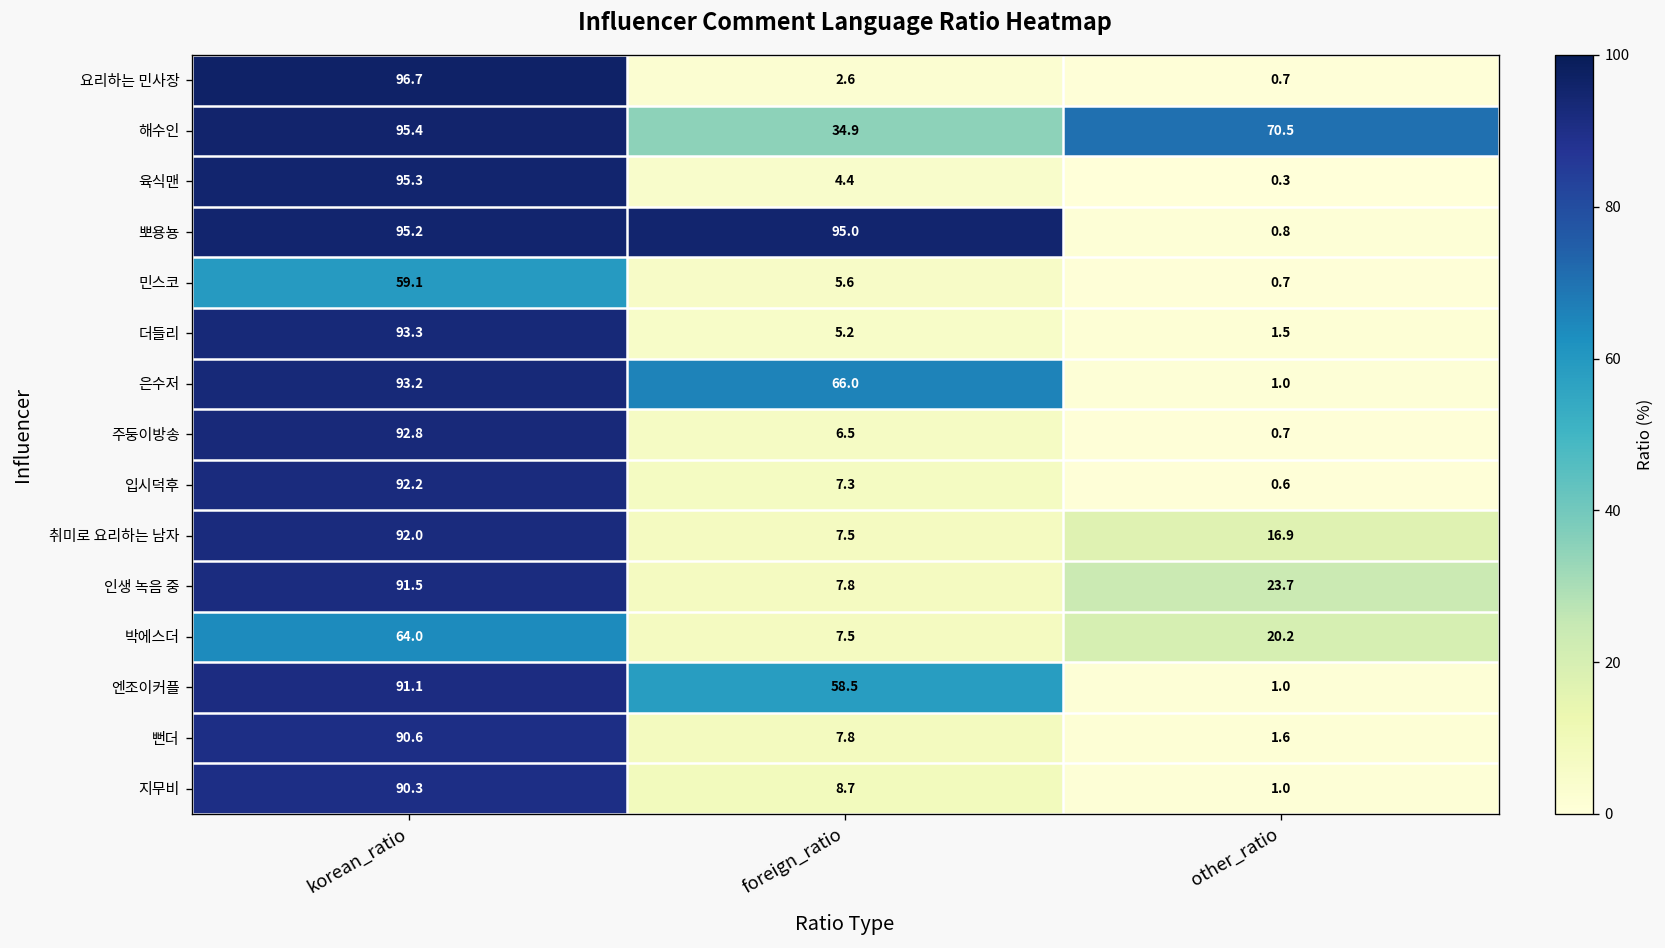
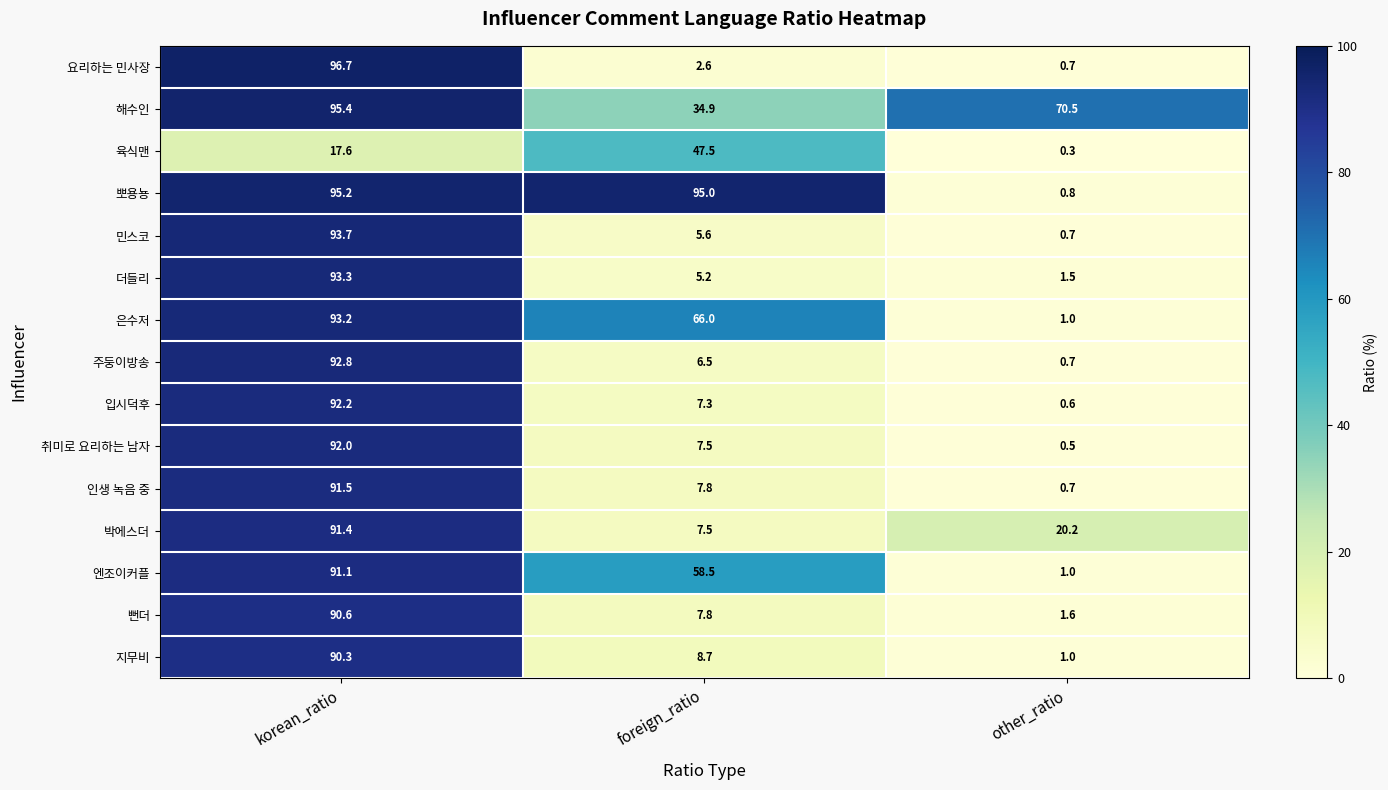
  {
    "요리하는 민사장": {
      "korean_ratio": 96.7,
      "foreign_ratio": 2.6,
      "other_ratio": 0.7
    },
    "해수인": {
      "korean_ratio": 95.4,
      "foreign_ratio": 34.9,
      "other_ratio": 70.5
    },
    "육식맨": {
-     "korean_ratio": 95.3,
-     "foreign_ratio": 4.4,
+     "korean_ratio": 17.6,
+     "foreign_ratio": 47.5,
      "other_ratio": 0.3
    },
    "뽀용뇽": {
      "korean_ratio": 95.2,
      "foreign_ratio": 95.0,
      "other_ratio": 0.8
    },
    "민스코": {
-     "korean_ratio": 59.1,
+     "korean_ratio": 93.7,
      "foreign_ratio": 5.6,
      "other_ratio": 0.7
    },
    "더들리": {
      "korean_ratio": 93.3,
      "foreign_ratio": 5.2,
      "other_ratio": 1.5
    },
    "은수저": {
      "korean_ratio": 93.2,
      "foreign_ratio": 66.0,
      "other_ratio": 1.0
    },
    "주둥이방송": {
      "korean_ratio": 92.8,
      "foreign_ratio": 6.5,
      "other_ratio": 0.7
    },
    "입시덕후": {
      "korean_ratio": 92.2,
      "foreign_ratio": 7.3,
      "other_ratio": 0.6
    },
    "취미로 요리하는 남자": {
      "korean_ratio": 92.0,
      "foreign_ratio": 7.5,
-     "other_ratio": 16.9
+     "other_ratio": 0.5
    },
    "인생 녹음 중": {
      "korean_ratio": 91.5,
      "foreign_ratio": 7.8,
-     "other_ratio": 23.7
+     "other_ratio": 0.7
    },
    "박에스더": {
-     "korean_ratio": 64.0,
+     "korean_ratio": 91.4,
      "foreign_ratio": 7.5,
      "other_ratio": 20.2
    },
    "엔조이커플": {
      "korean_ratio": 91.1,
      "foreign_ratio": 58.5,
      "other_ratio": 1.0
    },
    "뻔더": {
      "korean_ratio": 90.6,
      "foreign_ratio": 7.8,
      "other_ratio": 1.6
    },
    "지무비": {
      "korean_ratio": 90.3,
      "foreign_ratio": 8.7,
      "other_ratio": 1.0
    }
  }
